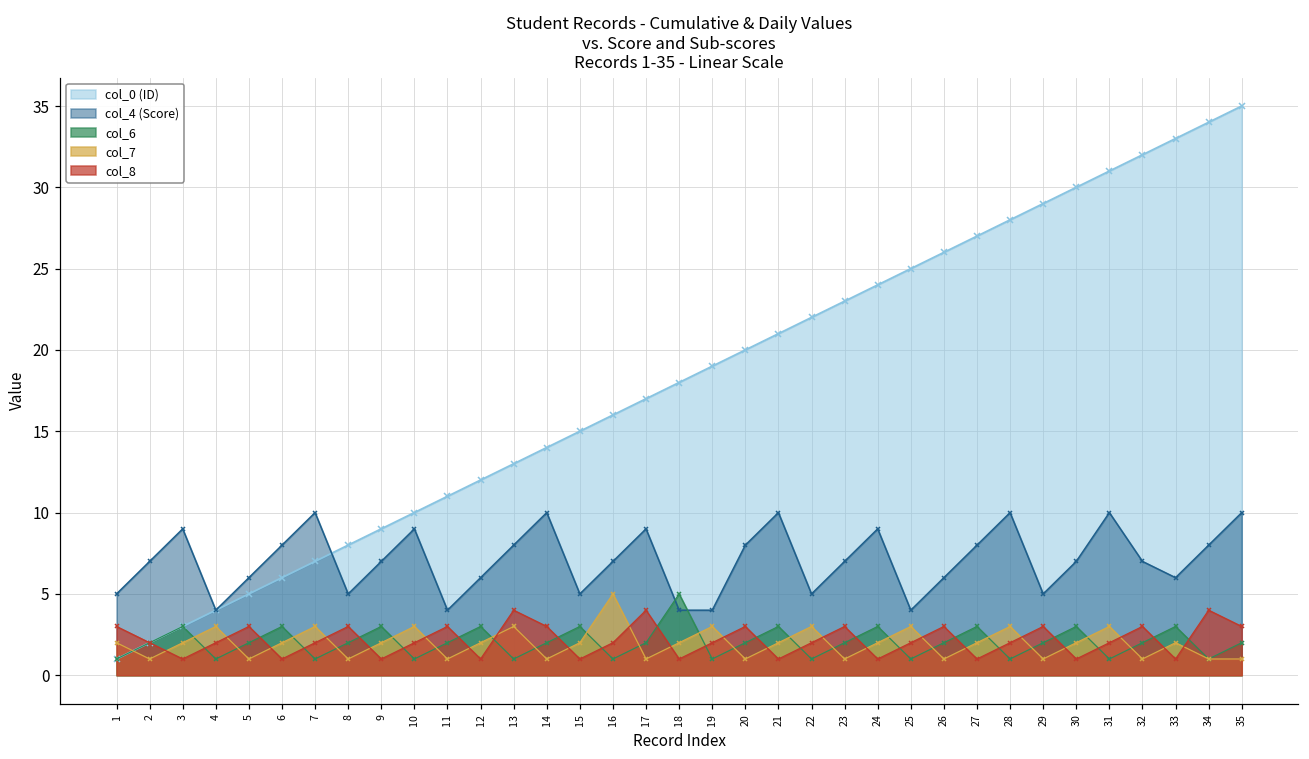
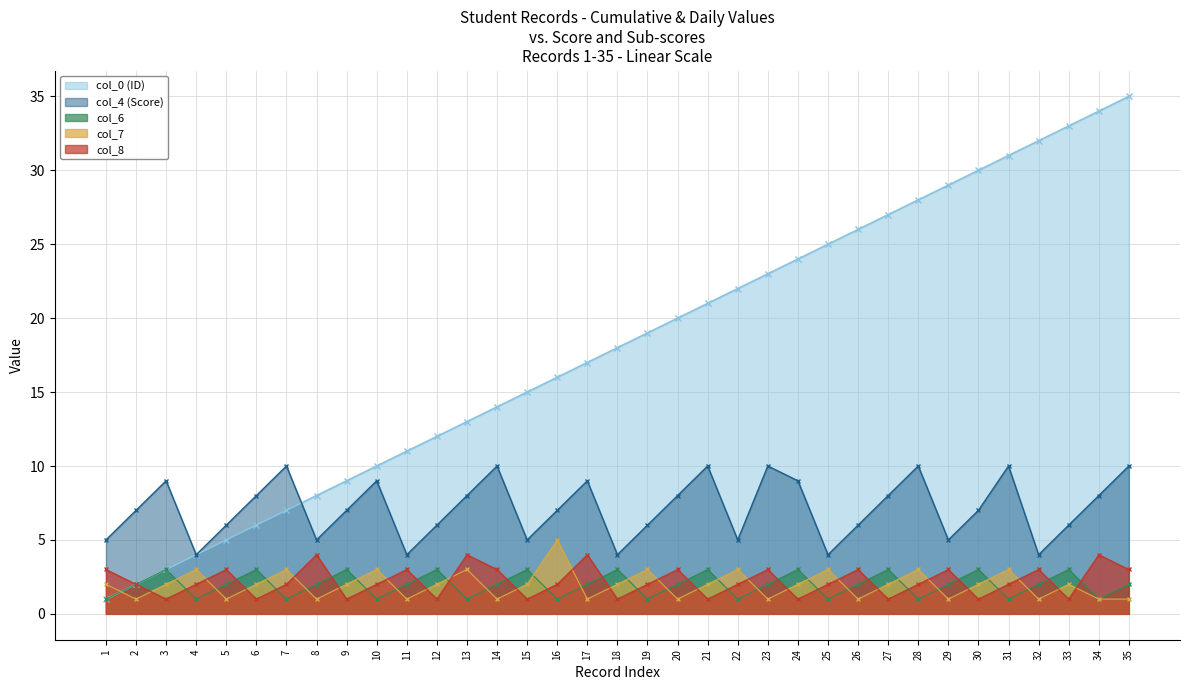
  {
    "col_0 (ID)": {
      "5": 5,
      "6": 6,
      "7": 7,
      "8": 8,
      "9": 9,
      "10": 10,
      "11": 11,
      "12": 12,
      "13": 13,
      "14": 14,
      "15": 15,
      "16": 16,
      "17": 17,
      "18": 18,
      "19": 19,
      "20": 20,
      "21": 21,
      "22": 22,
      "23": 23,
      "24": 24,
      "25": 25,
      "26": 26,
      "27": 27,
      "28": 28,
      "29": 29,
      "30": 30,
      "31": 31,
      "32": 32,
      "33": 33,
      "34": 34,
      "35": 35
    },
    "col_4 (Score)": {
      "1": 5,
      "2": 7,
      "3": 9,
      "5": 6,
      "6": 8,
      "7": 10,
      "8": 5,
      "9": 7,
      "10": 9,
      "11": 4,
      "12": 6,
      "13": 8,
      "14": 10,
      "15": 5,
      "16": 7,
      "17": 9,
      "18": 4,
-     "19": 4,
+     "19": 6,
      "20": 8,
      "21": 10,
      "22": 5,
-     "23": 7,
+     "23": 10,
      "24": 9,
      "25": 4,
      "26": 6,
      "27": 8,
      "28": 10,
      "29": 5,
      "30": 7,
      "31": 10,
-     "32": 7,
+     "32": 4,
      "33": 6,
      "34": 8,
      "35": 10
    },
    "col_6": {
      "4": 1,
      "5": 2,
      "6": 3,
      "7": 1,
      "8": 2,
      "9": 3,
      "10": 1,
      "11": 2,
      "12": 3,
      "13": 1,
      "14": 2,
      "15": 3,
      "16": 1,
      "17": 2,
-     "18": 5,
+     "18": 3,
      "19": 1,
      "20": 2,
      "21": 3,
      "22": 1,
      "23": 2,
      "24": 3,
      "25": 1,
      "26": 2,
      "27": 3,
      "28": 1,
      "29": 2,
      "30": 3,
      "31": 1,
      "32": 2,
      "33": 3,
      "35": 2
    },
    "col_7": {
      "1": 2,
      "2": 1,
      "3": 2,
      "4": 3,
      "5": 1,
      "6": 2,
      "7": 3,
      "8": 1,
      "9": 2,
      "10": 3,
      "11": 1,
      "12": 2,
      "13": 3,
      "14": 1,
      "15": 2,
      "16": 5,
      "17": 1,
      "18": 2,
      "19": 3,
      "20": 1,
      "21": 2,
      "22": 3,
      "23": 1,
      "24": 2,
      "25": 3,
      "26": 1,
      "27": 2,
      "28": 3,
      "29": 1,
      "30": 2,
      "31": 3,
      "32": 1,
      "33": 2,
      "35": 1
    },
    "col_8": {
      "1": 3,
      "3": 1,
      "4": 2,
      "5": 3,
      "6": 1,
      "7": 2,
-     "8": 3,
+     "8": 4,
      "9": 1,
      "10": 2,
      "11": 3,
      "12": 1,
      "13": 4,
      "14": 3,
      "15": 1,
      "16": 2,
      "17": 4,
      "18": 1,
      "19": 2,
      "20": 3,
      "21": 1,
      "22": 2,
      "23": 3,
      "24": 1,
      "25": 2,
      "26": 3,
      "27": 1,
      "28": 2,
      "29": 3,
      "30": 1,
      "31": 2,
      "32": 3,
      "33": 1,
      "34": 4,
      "35": 3
    }
  }
